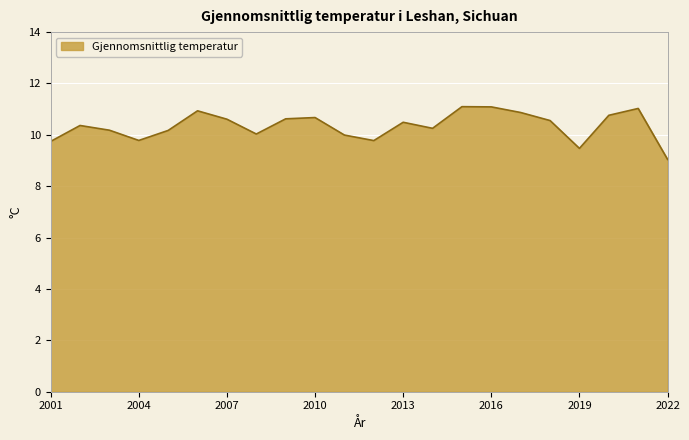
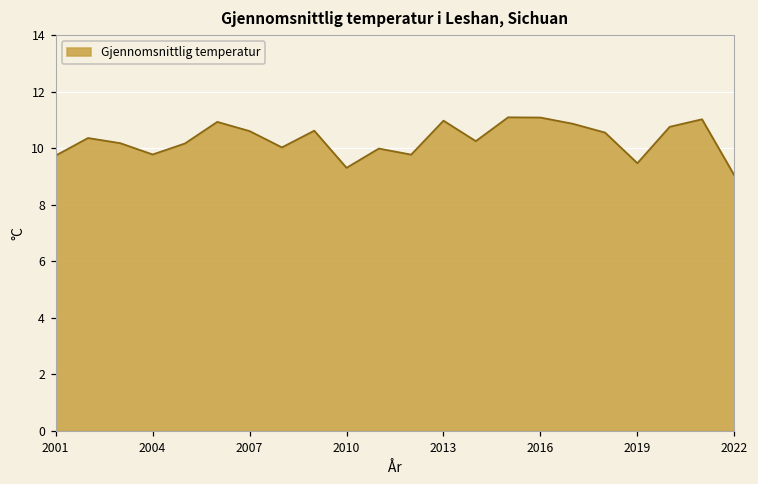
  {
    "2001": 9.7,
    "2004": 9.8,
    "2007": 10.6,
-   "2010": 10.7,
-   "2013": 10.5,
+   "2010": 9.3,
+   "2013": 11.0,
    "2016": 11.1,
    "2019": 9.5,
    "2022": 9.0
  }
